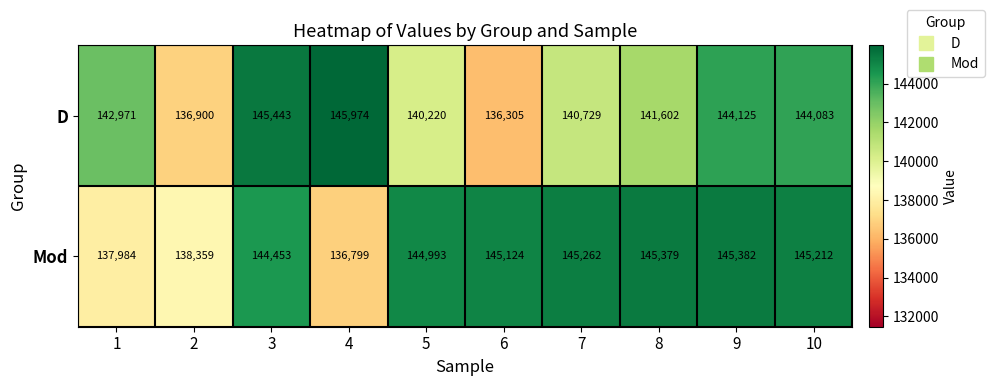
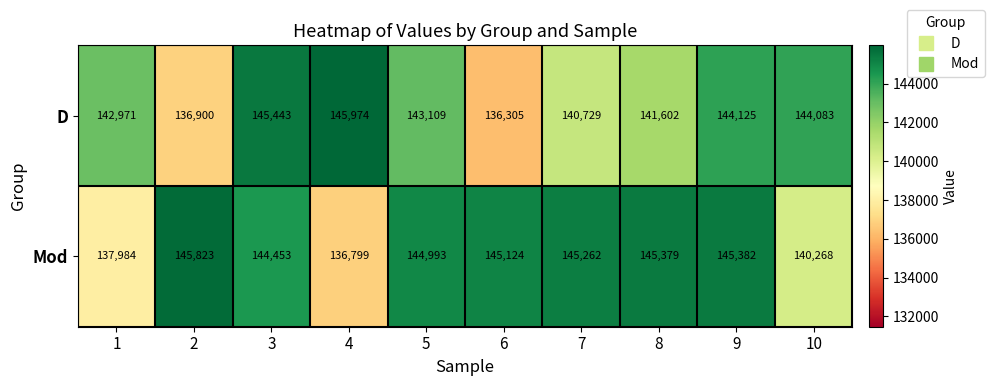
  {
    "D": {
      "1": "142,971",
      "2": "136,900",
      "3": "145,443",
      "4": "145,974",
-     "5": "140,220",
+     "5": "143,109",
      "6": "136,305",
      "7": "140,729",
      "8": "141,602",
      "9": "144,125",
      "10": "144,083"
    },
    "Mod": {
      "1": "137,984",
-     "2": "138,359",
+     "2": "145,823",
      "3": "144,453",
      "4": "136,799",
      "5": "144,993",
      "6": "145,124",
      "7": "145,262",
      "8": "145,379",
      "9": "145,382",
-     "10": "145,212"
+     "10": "140,268"
    }
  }
